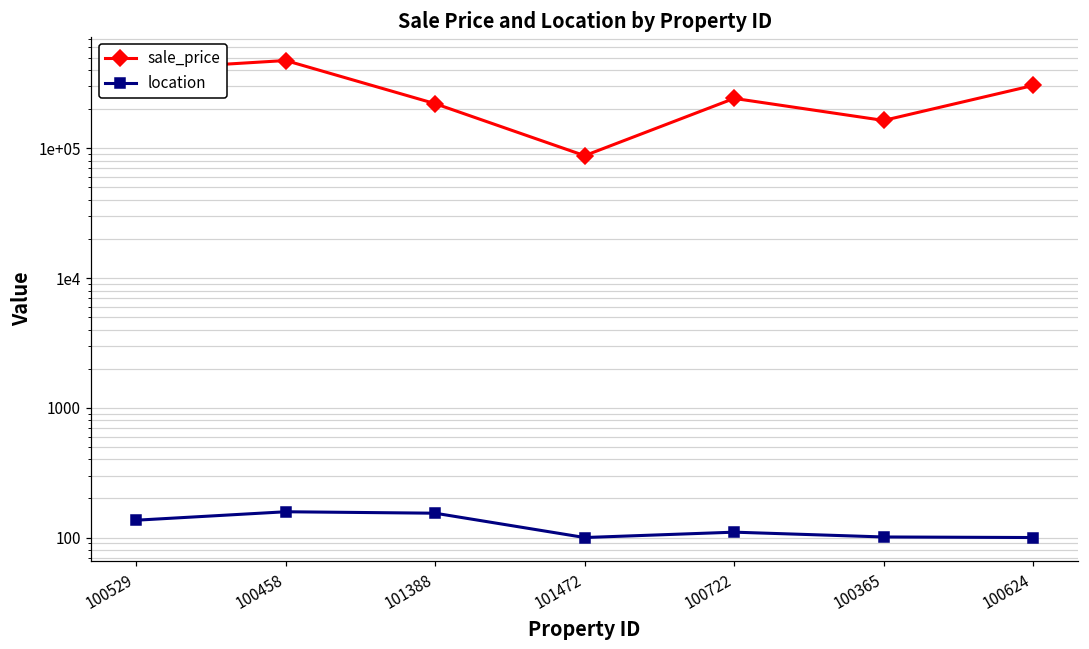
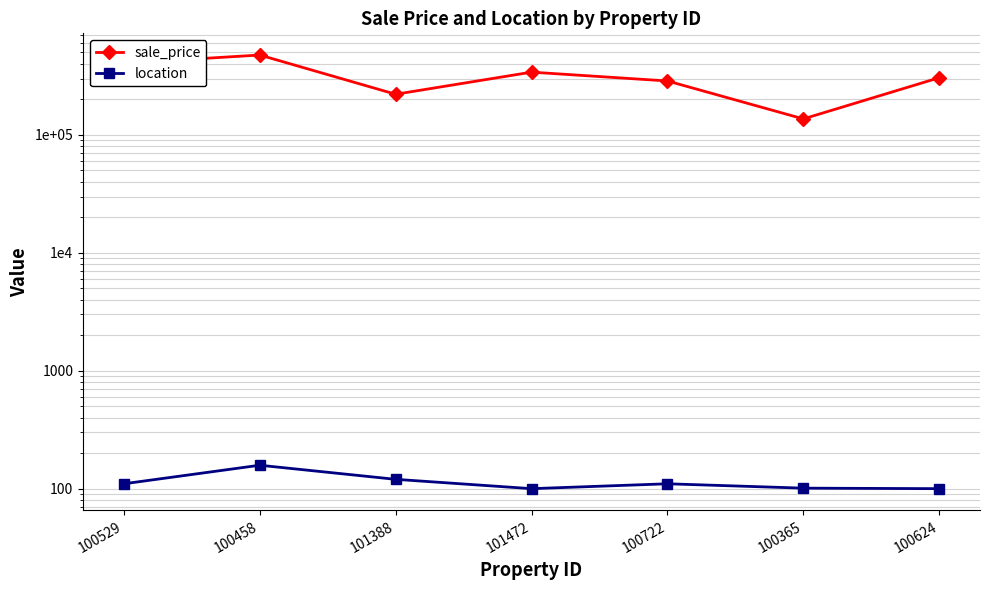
  {
    "sale_price": {
      "100458": 480000,
      "101388": 220000,
-     "101472": 90000,
-     "100722": 240000,
-     "100365": 160000,
+     "101472": 340000,
+     "100722": 290000,
+     "100365": 140000,
      "100624": 310000
    },
    "location": {
-     "100529": 140,
+     "100529": 110,
      "100458": 160,
-     "101388": 150,
+     "101388": 120,
      "101472": 100,
      "100722": 110,
      "100365": 100,
      "100624": 100
    }
  }
